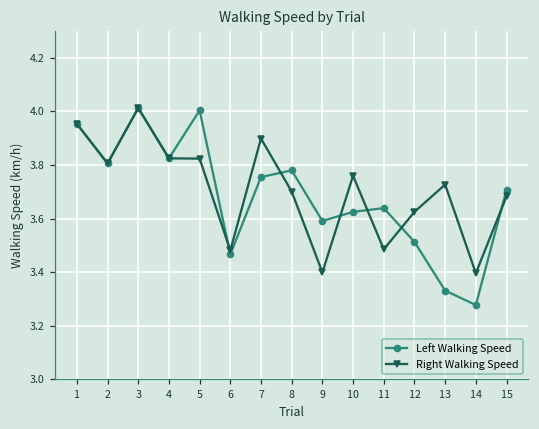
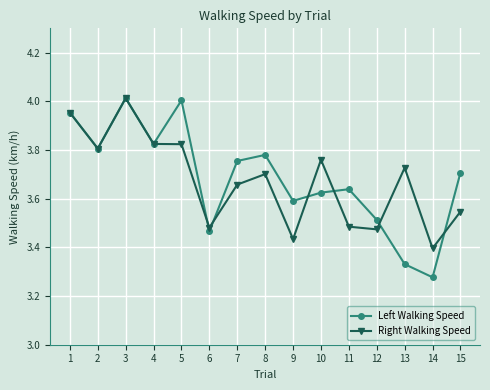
  {
    "Left Walking Speed": {
      "5": 4.00,
      "6": 3.47,
      "7": 3.76,
      "8": 3.78,
      "9": 3.59,
      "10": 3.63,
      "11": 3.64,
      "12": 3.51,
      "13": 3.33,
      "14": 3.28,
      "15": 3.71
    },
    "Right Walking Speed": {
      "5": 3.82,
      "6": 3.48,
-     "7": 3.90,
+     "7": 3.66,
      "8": 3.70,
-     "9": 3.40,
+     "9": 3.43,
      "10": 3.76,
      "11": 3.49,
-     "12": 3.63,
+     "12": 3.47,
      "13": 3.73,
      "14": 3.40,
-     "15": 3.68
+     "15": 3.55
    }
  }
